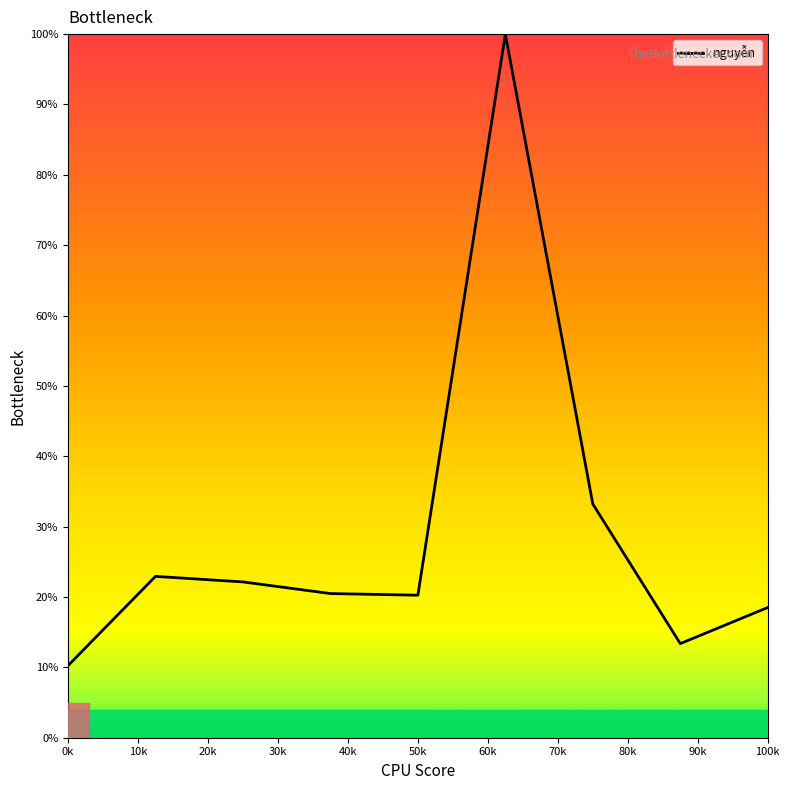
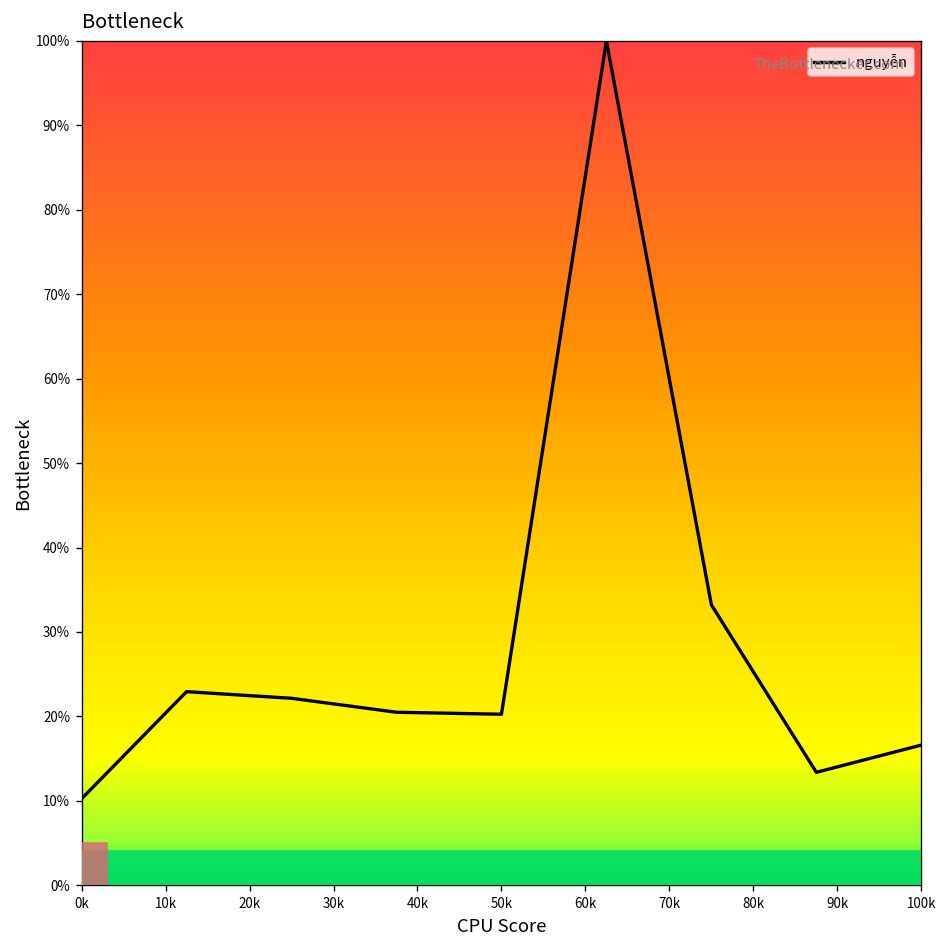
  {
    "0k": "10%",
    "50k": "20%",
-   "100k": "19%"
+   "100k": "17%"
  }
